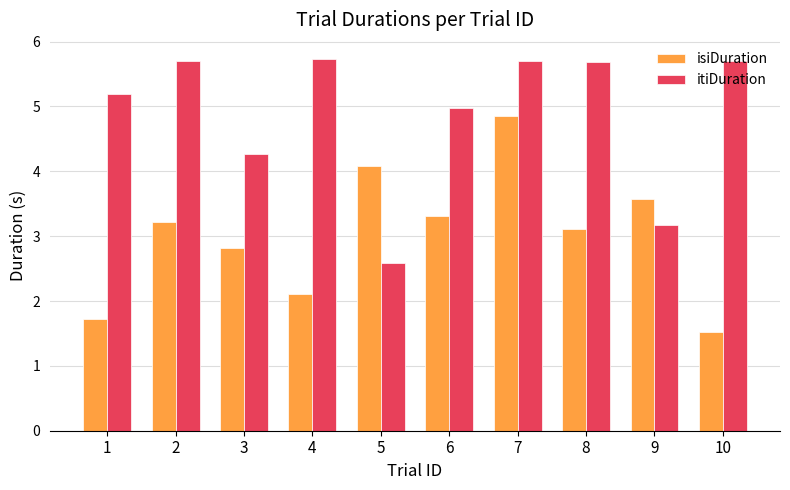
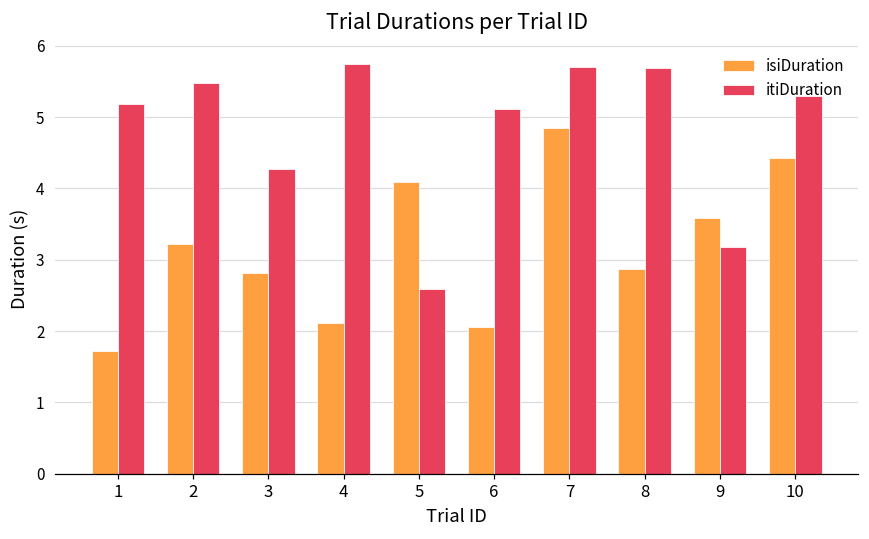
  {
    "isiDuration": {
      "1": 1.7,
      "2": 3.2,
      "3": 2.8,
      "4": 2.1,
      "5": 4.1,
-     "6": 3.3,
+     "6": 2.1,
      "7": 4.8,
-     "8": 3.1,
+     "8": 2.9,
      "9": 3.6,
-     "10": 1.5
+     "10": 4.4
    },
    "itiDuration": {
      "1": 5.2,
-     "2": 5.7,
+     "2": 5.5,
      "3": 4.3,
      "4": 5.7,
      "5": 2.6,
-     "6": 5.0,
+     "6": 5.1,
      "7": 5.7,
      "8": 5.7,
      "9": 3.2,
-     "10": 5.7
+     "10": 5.3
    }
  }
